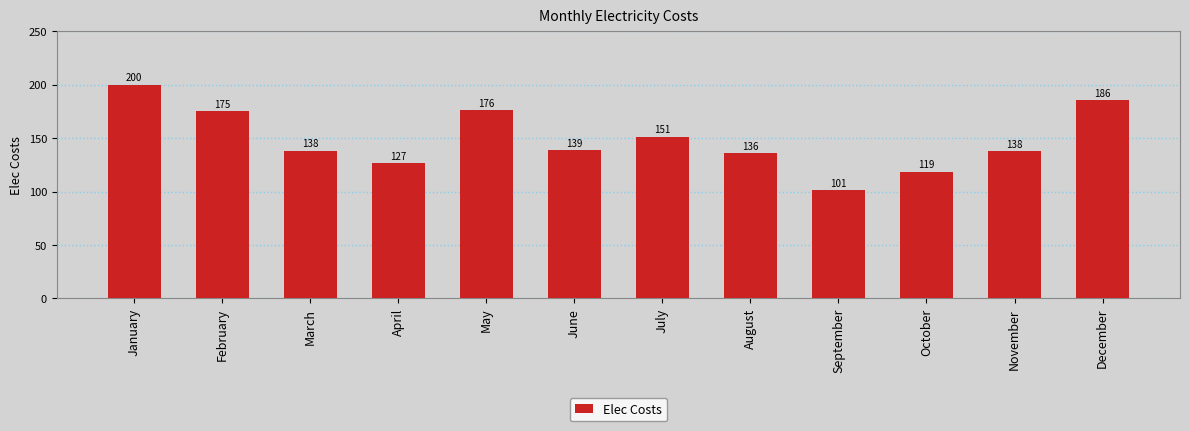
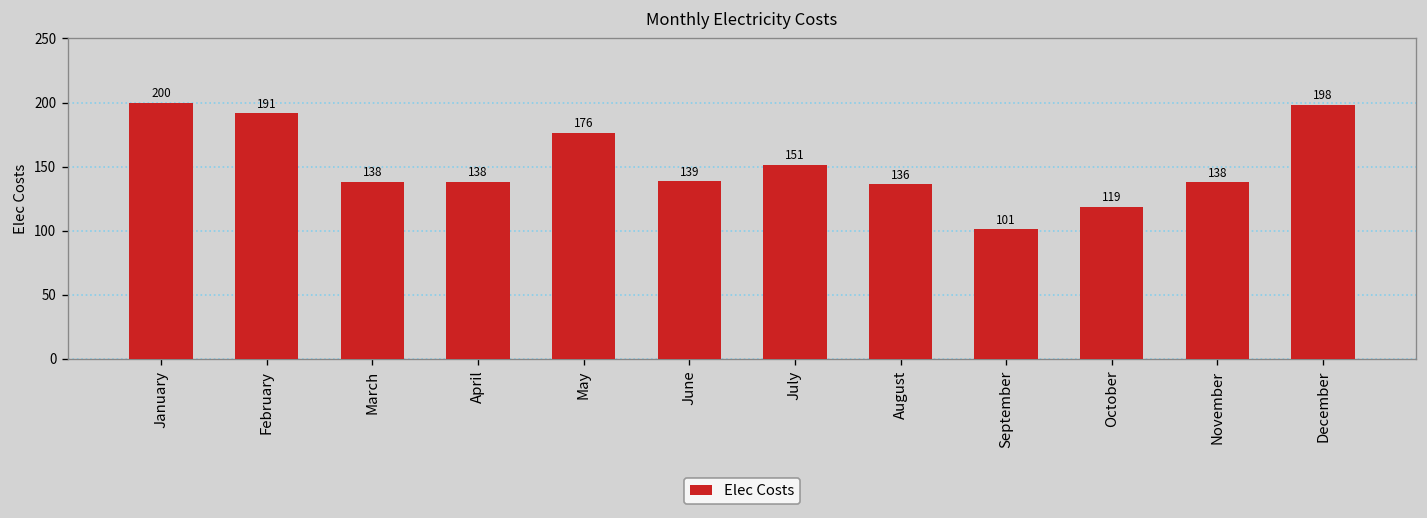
  {
    "January": 200,
-   "February": 175,
+   "February": 191,
    "March": 138,
-   "April": 127,
+   "April": 138,
    "May": 176,
    "June": 139,
    "July": 151,
    "August": 136,
    "September": 101,
    "October": 119,
    "November": 138,
-   "December": 186
+   "December": 198
  }
